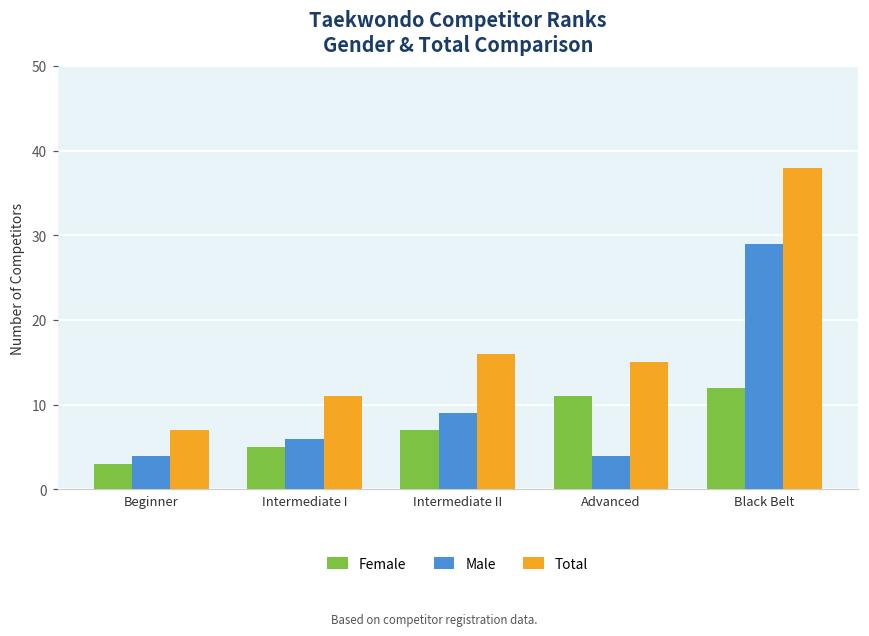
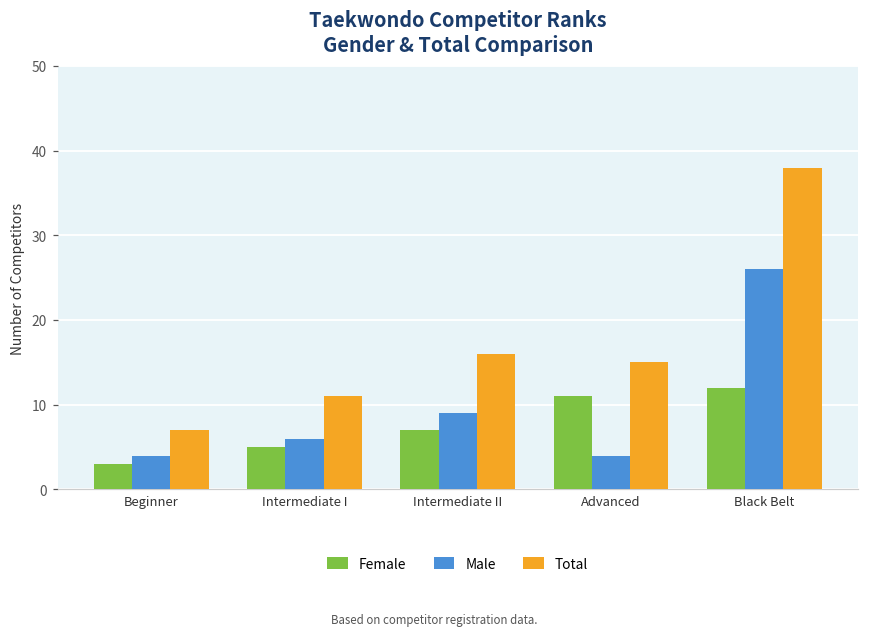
  {
    "Female": {
      "Beginner": 3,
      "Intermediate I": 5,
      "Intermediate II": 7,
      "Advanced": 11,
      "Black Belt": 12
    },
    "Male": {
      "Beginner": 4,
      "Intermediate I": 6,
      "Intermediate II": 9,
      "Advanced": 4,
-     "Black Belt": 29
+     "Black Belt": 26
    },
    "Total": {
      "Beginner": 7,
      "Intermediate I": 11,
      "Intermediate II": 16,
      "Advanced": 15,
      "Black Belt": 38
    }
  }
